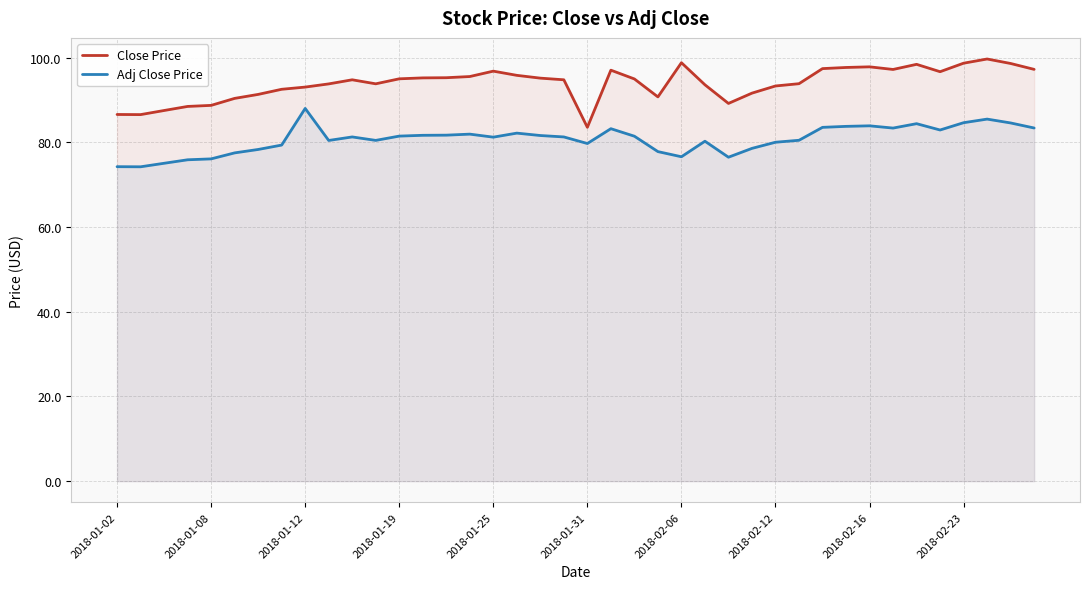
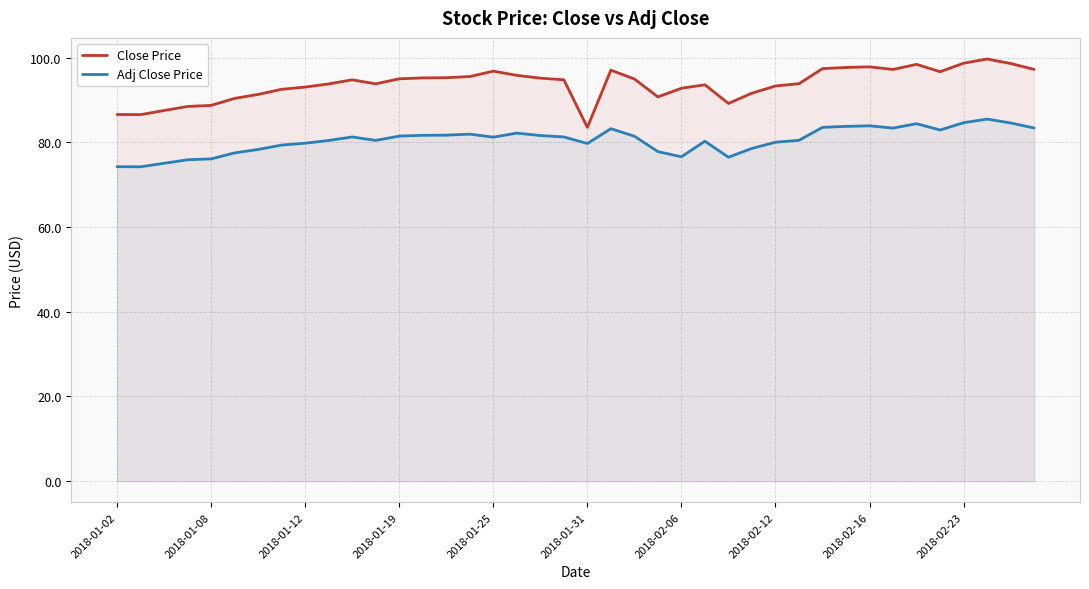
  {
    "Close Price": {
      "2018-01-02": 87,
      "2018-01-08": 89,
      "2018-01-12": 93,
      "2018-01-19": 95,
      "2018-01-25": 97,
      "2018-01-31": 84,
-     "2018-02-06": 99,
+     "2018-02-06": 93,
      "2018-02-12": 93,
      "2018-02-16": 98,
      "2018-02-23": 99
    },
    "Adj Close Price": {
      "2018-01-02": 74,
      "2018-01-08": 76,
-     "2018-01-12": 88,
+     "2018-01-12": 80,
      "2018-01-19": 81,
      "2018-01-25": 81,
      "2018-01-31": 80,
      "2018-02-06": 77,
      "2018-02-12": 80,
      "2018-02-16": 84,
      "2018-02-23": 85
    }
  }
